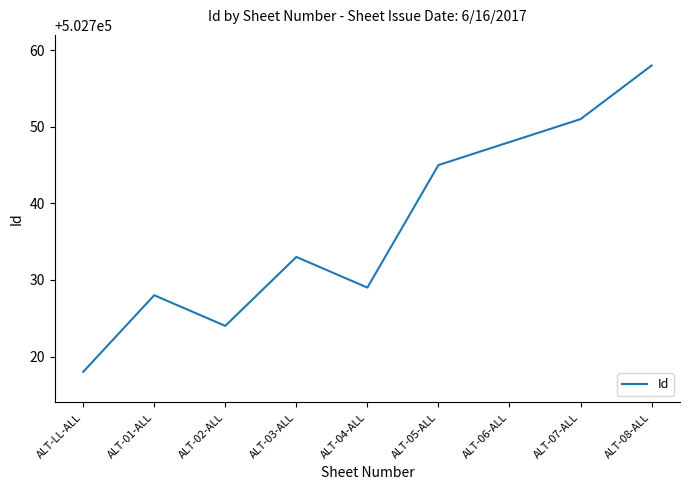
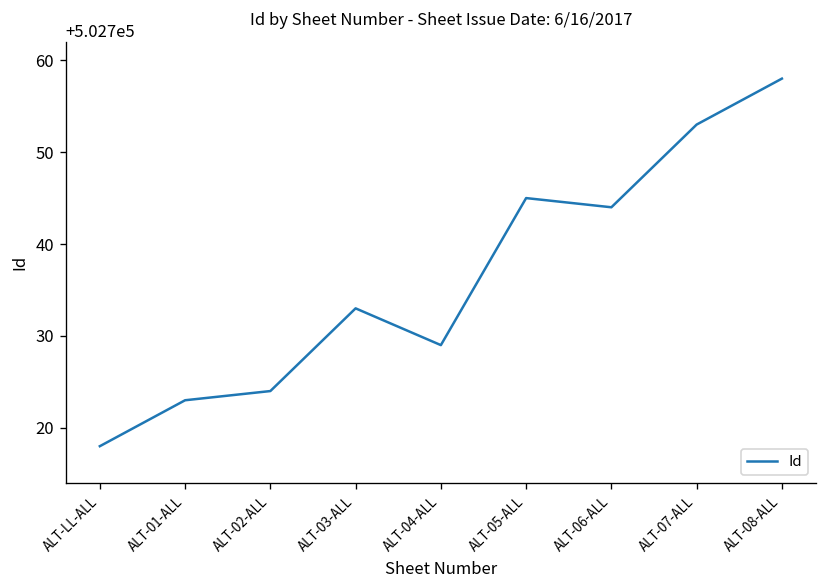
  {
    "ALT-LL-ALL": 502718,
-   "ALT-01-ALL": 502728,
+   "ALT-01-ALL": 502723,
    "ALT-02-ALL": 502724,
    "ALT-03-ALL": 502733,
    "ALT-04-ALL": 502729,
    "ALT-05-ALL": 502745,
-   "ALT-06-ALL": 502748,
-   "ALT-07-ALL": 502751,
+   "ALT-06-ALL": 502744,
+   "ALT-07-ALL": 502753,
    "ALT-08-ALL": 502758
  }
